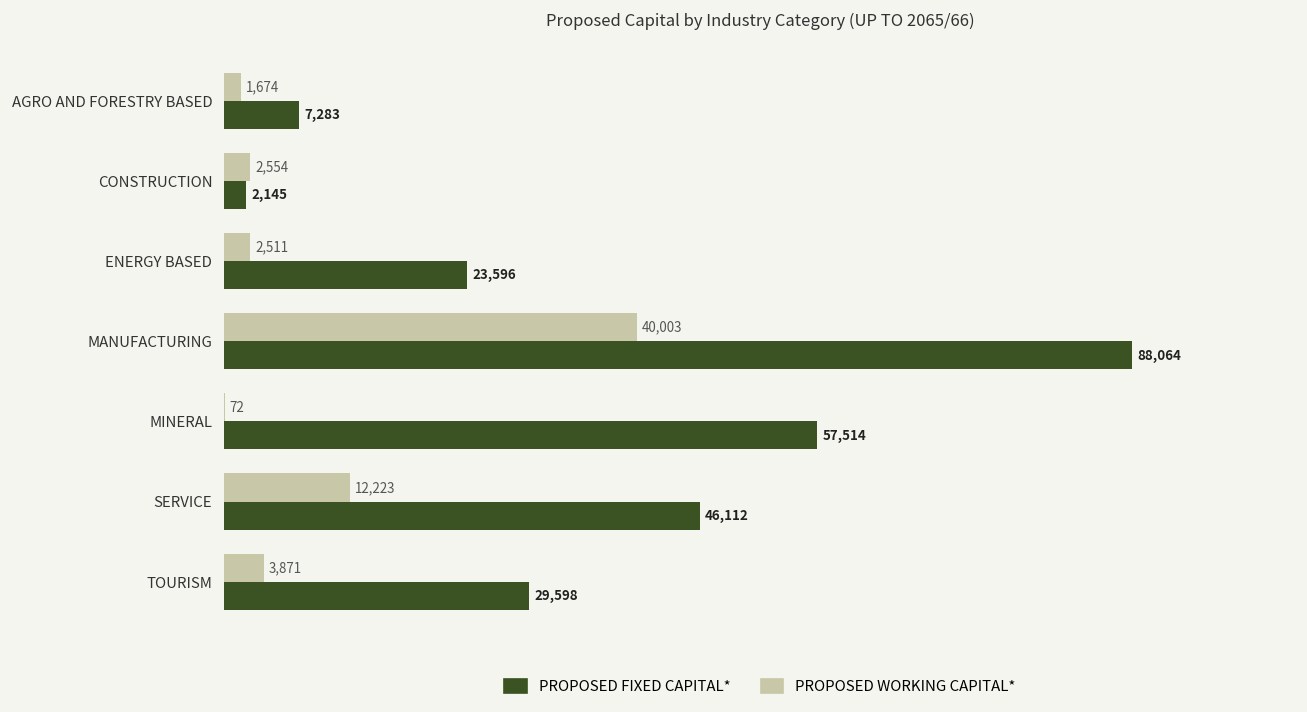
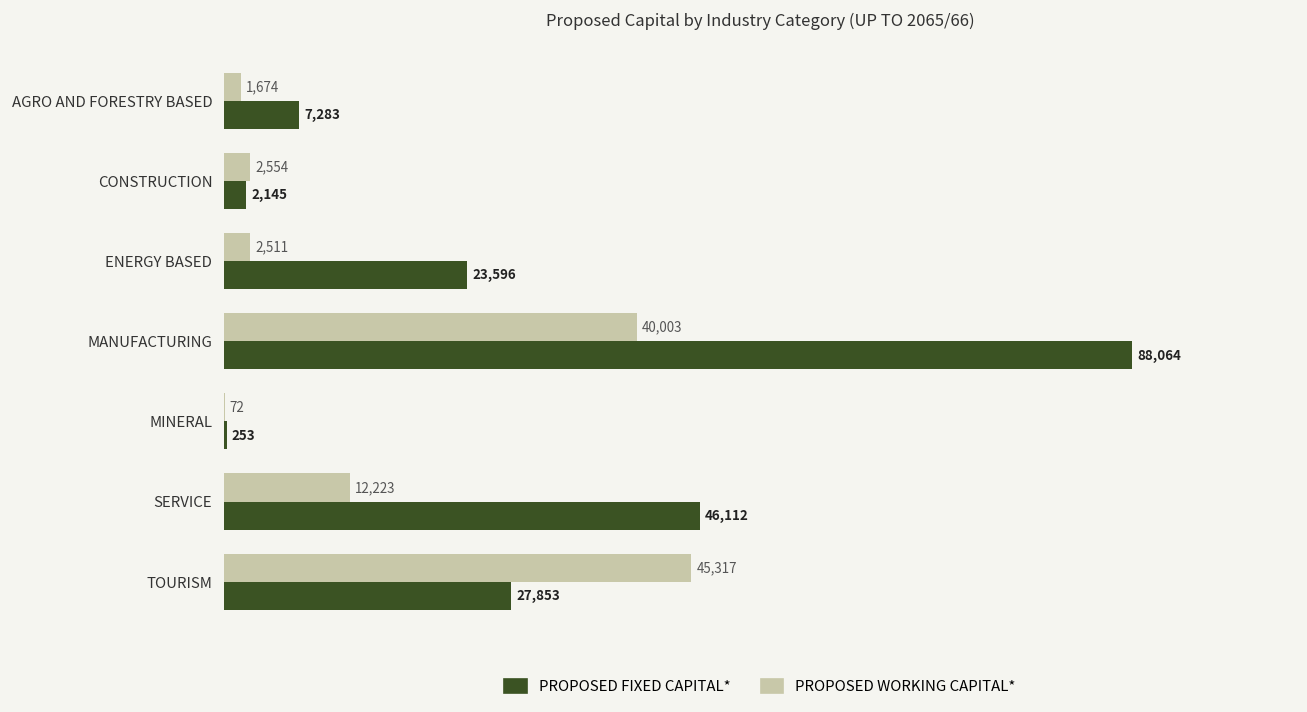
  {
    "PROPOSED FIXED CAPITAL*": {
      "AGRO AND FORESTRY BASED": "7,283",
      "CONSTRUCTION": "2,145",
      "ENERGY BASED": "23,596",
      "MANUFACTURING": "88,064",
-     "MINERAL": "57,514",
+     "MINERAL": "253",
      "SERVICE": "46,112",
-     "TOURISM": "29,598"
+     "TOURISM": "27,853"
    },
    "PROPOSED WORKING CAPITAL*": {
      "AGRO AND FORESTRY BASED": "1,674",
      "CONSTRUCTION": "2,554",
      "ENERGY BASED": "2,511",
      "MANUFACTURING": "40,003",
      "MINERAL": "72",
      "SERVICE": "12,223",
-     "TOURISM": "3,871"
+     "TOURISM": "45,317"
    }
  }
